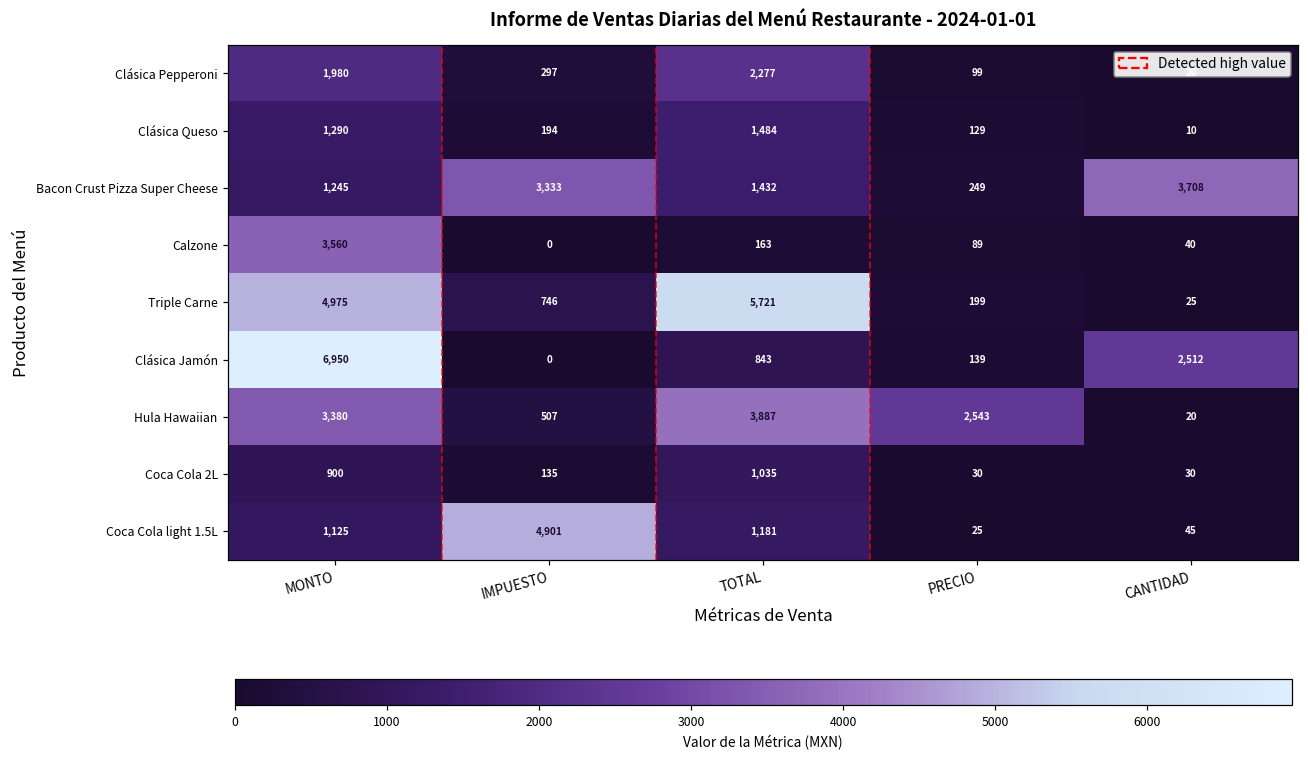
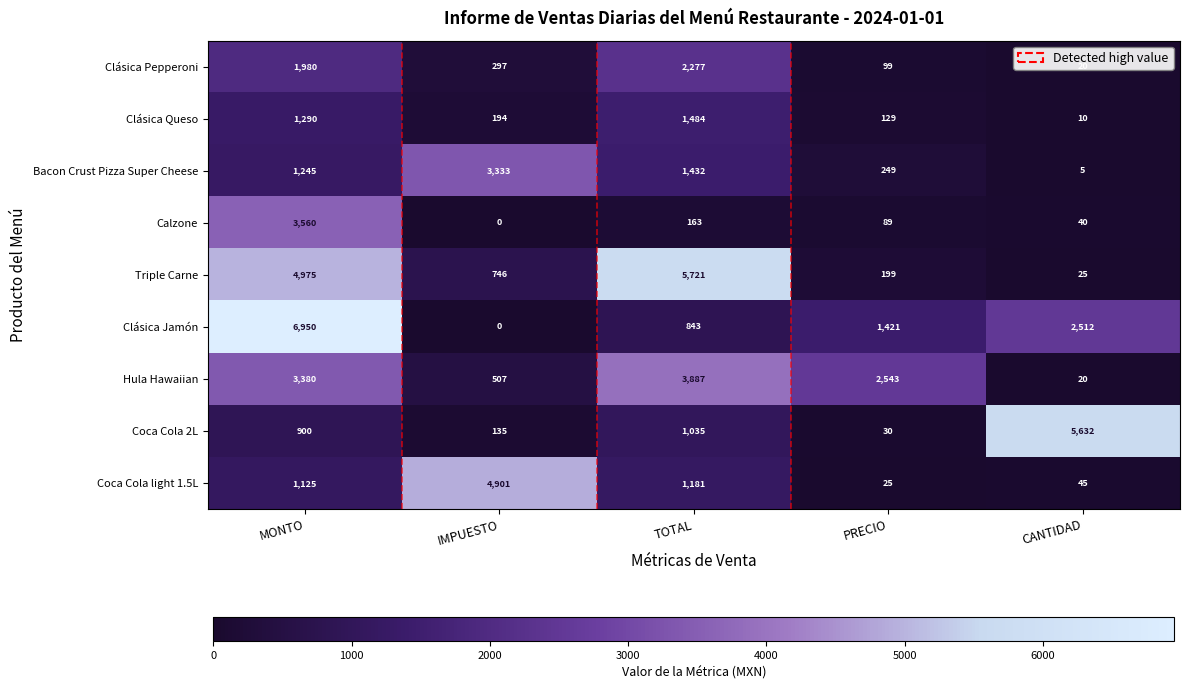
  {
    "Clásica Pepperoni": {
      "MONTO": "1,980",
      "IMPUESTO": "297",
      "TOTAL": "2,277",
      "PRECIO": "99"
    },
    "Clásica Queso": {
      "MONTO": "1,290",
      "IMPUESTO": "194",
      "TOTAL": "1,484",
      "PRECIO": "129",
      "CANTIDAD": "10"
    },
    "Bacon Crust Pizza Super Cheese": {
      "MONTO": "1,245",
      "IMPUESTO": "3,333",
      "TOTAL": "1,432",
      "PRECIO": "249",
-     "CANTIDAD": "3,708"
+     "CANTIDAD": "5"
    },
    "Calzone": {
      "MONTO": "3,560",
      "IMPUESTO": "0",
      "TOTAL": "163",
      "PRECIO": "89",
      "CANTIDAD": "40"
    },
    "Triple Carne": {
      "MONTO": "4,975",
      "IMPUESTO": "746",
      "TOTAL": "5,721",
      "PRECIO": "199",
      "CANTIDAD": "25"
    },
    "Clásica Jamón": {
      "MONTO": "6,950",
      "IMPUESTO": "0",
      "TOTAL": "843",
-     "PRECIO": "139",
+     "PRECIO": "1,421",
      "CANTIDAD": "2,512"
    },
    "Hula Hawaiian": {
      "MONTO": "3,380",
      "IMPUESTO": "507",
      "TOTAL": "3,887",
      "PRECIO": "2,543",
      "CANTIDAD": "20"
    },
    "Coca Cola 2L": {
      "MONTO": "900",
      "IMPUESTO": "135",
      "TOTAL": "1,035",
      "PRECIO": "30",
-     "CANTIDAD": "30"
+     "CANTIDAD": "5,632"
    },
    "Coca Cola light 1.5L": {
      "MONTO": "1,125",
      "IMPUESTO": "4,901",
      "TOTAL": "1,181",
      "PRECIO": "25",
      "CANTIDAD": "45"
    }
  }
